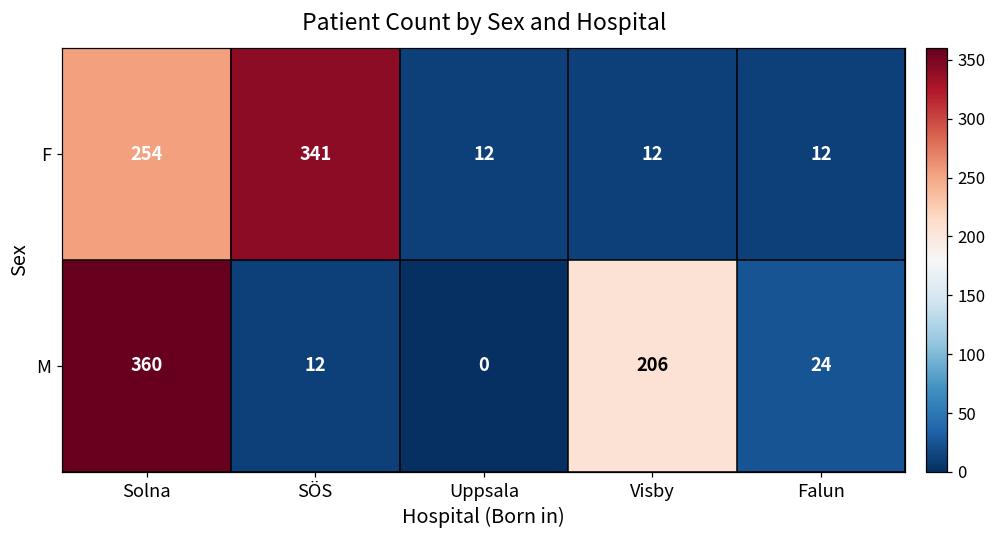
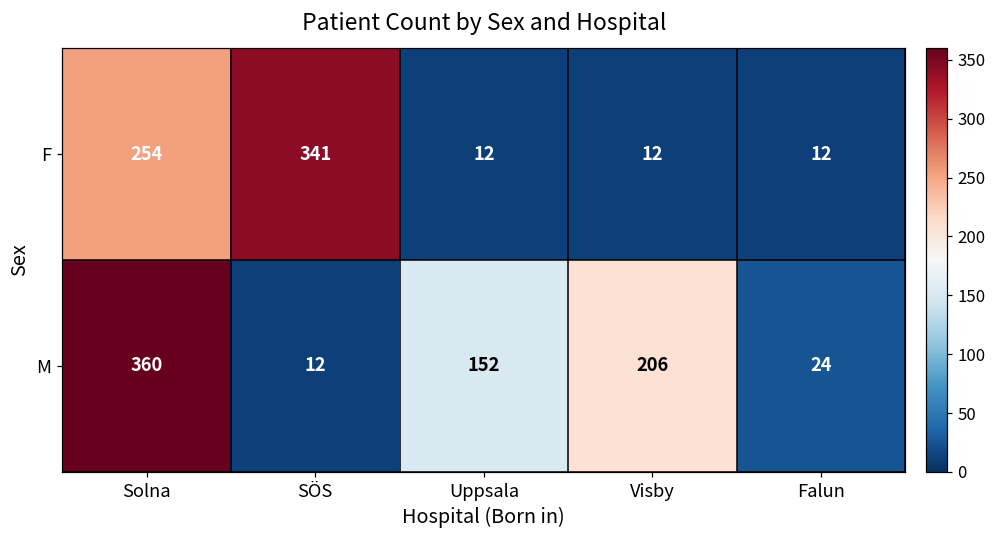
  {
    "F": {
      "Solna": 254,
      "SÖS": 341,
      "Uppsala": 12,
      "Visby": 12,
      "Falun": 12
    },
    "M": {
      "Solna": 360,
      "SÖS": 12,
-     "Uppsala": 0,
+     "Uppsala": 152,
      "Visby": 206,
      "Falun": 24
    }
  }
